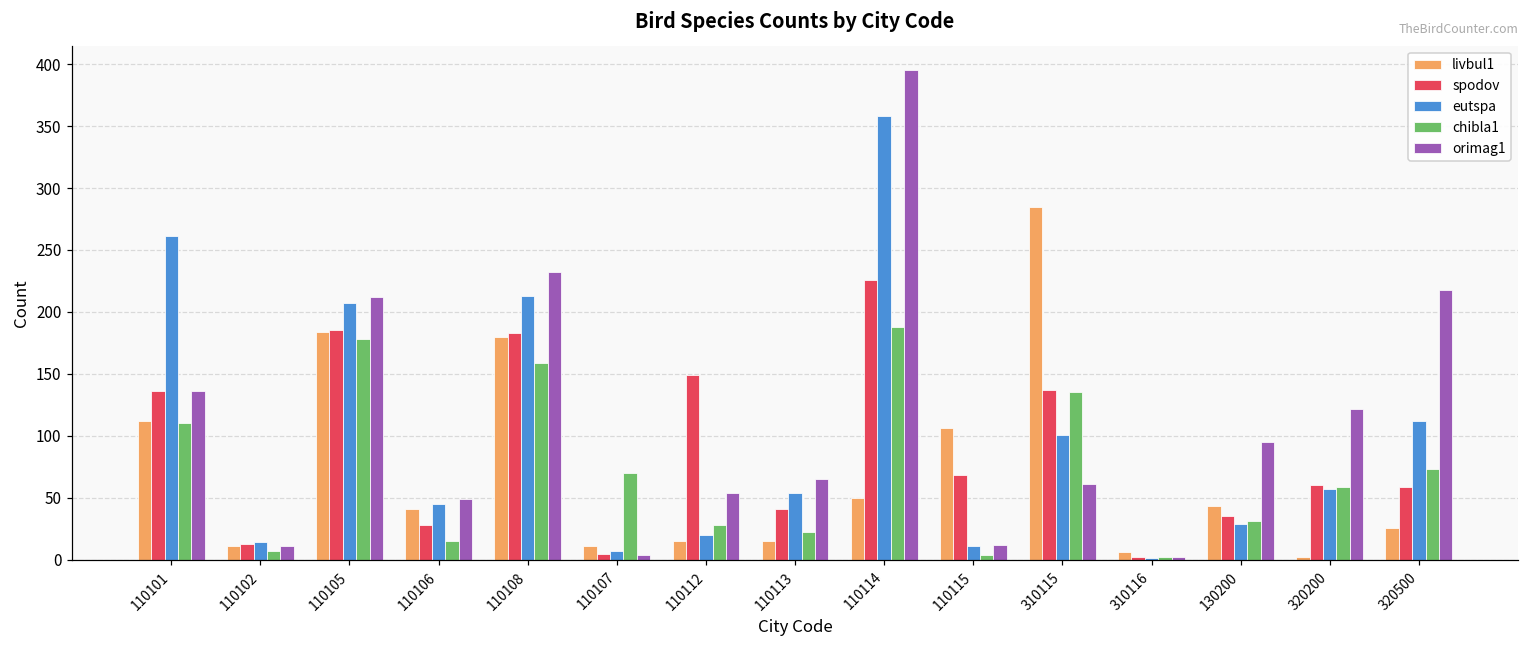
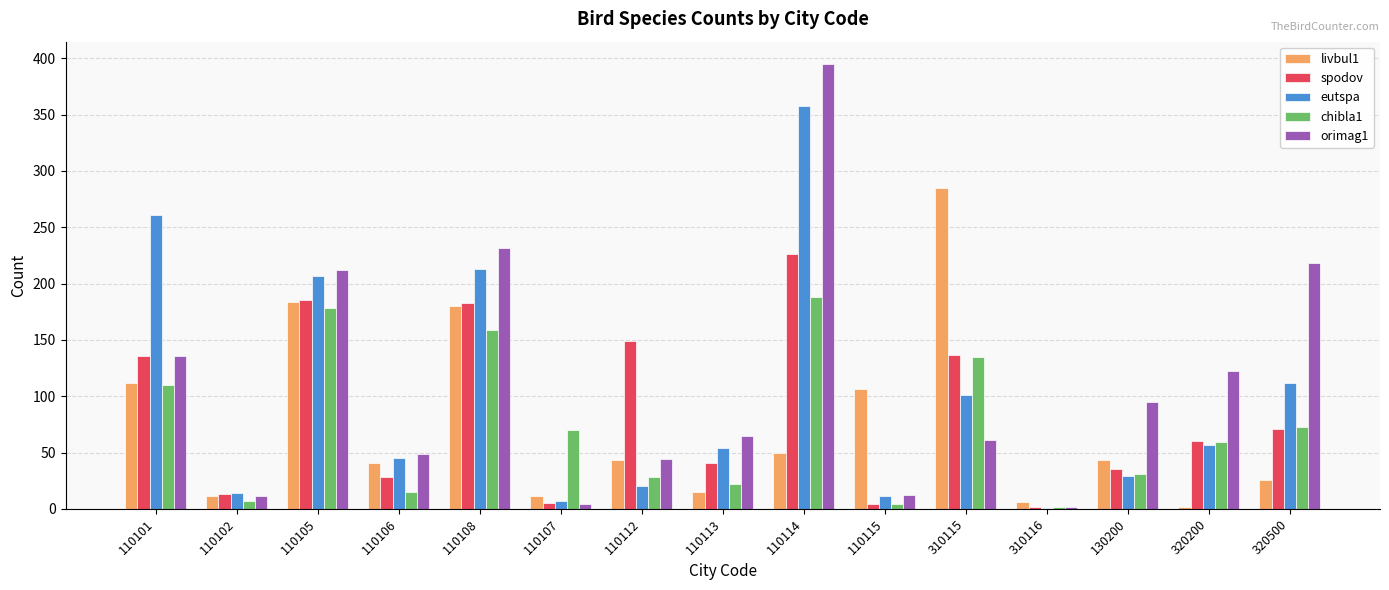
  {
    "livbul1": {
      "110101": 112,
      "110102": 11,
      "110105": 184,
      "110106": 41,
      "110108": 180,
      "110107": 11,
-     "110112": 15,
+     "110112": 43,
      "110113": 15,
      "110114": 50,
      "110115": 106,
      "310115": 285,
      "310116": 6,
      "130200": 43,
      "320500": 26
    },
    "spodov": {
      "110101": 136,
      "110102": 13,
      "110105": 185,
      "110106": 28,
      "110108": 183,
      "110107": 5,
      "110112": 149,
      "110113": 41,
      "110114": 226,
-     "110115": 68,
+     "110115": 4,
      "310115": 137,
      "130200": 35,
      "320200": 60,
-     "320500": 59
+     "320500": 71
    },
    "eutspa": {
      "110101": 261,
      "110102": 14,
      "110105": 207,
      "110106": 45,
      "110108": 213,
      "110107": 7,
      "110112": 20,
      "110113": 54,
      "110114": 358,
      "110115": 11,
      "310115": 101,
      "130200": 29,
      "320200": 57,
      "320500": 112
    },
    "chibla1": {
      "110101": 110,
      "110102": 7,
      "110105": 178,
      "110106": 15,
      "110108": 159,
      "110107": 70,
      "110112": 28,
      "110113": 22,
      "110114": 188,
      "110115": 4,
      "310115": 135,
      "130200": 31,
      "320200": 59,
      "320500": 73
    },
    "orimag1": {
      "110101": 136,
      "110102": 11,
      "110105": 212,
      "110106": 49,
      "110108": 232,
      "110107": 4,
-     "110112": 54,
+     "110112": 44,
      "110113": 65,
      "110114": 395,
      "110115": 12,
      "310115": 61,
      "130200": 95,
      "320200": 122,
      "320500": 218
    }
  }
